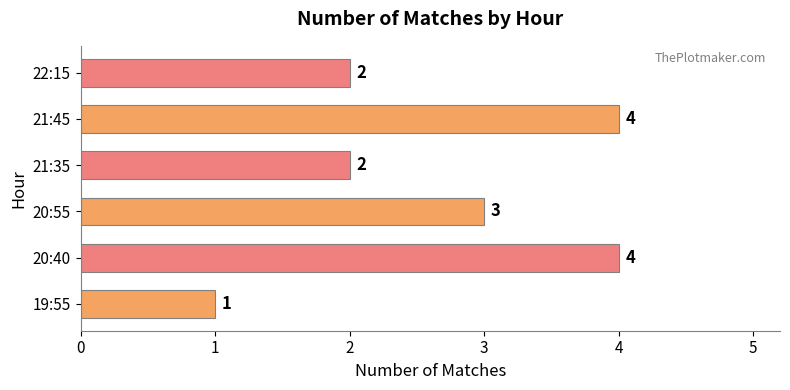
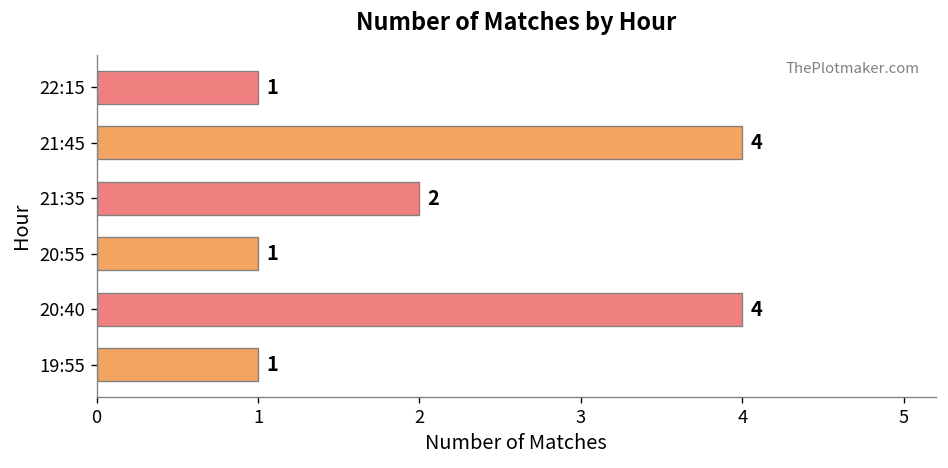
  {
-   "22:15": 2,
+   "22:15": 1,
    "21:45": 4,
    "21:35": 2,
-   "20:55": 3,
+   "20:55": 1,
    "20:40": 4,
    "19:55": 1
  }
